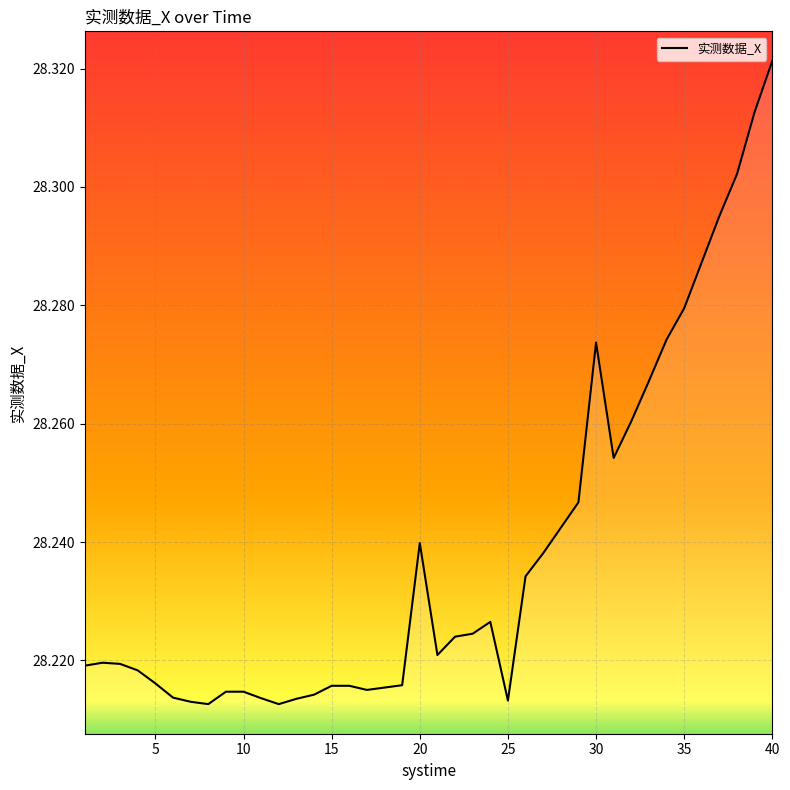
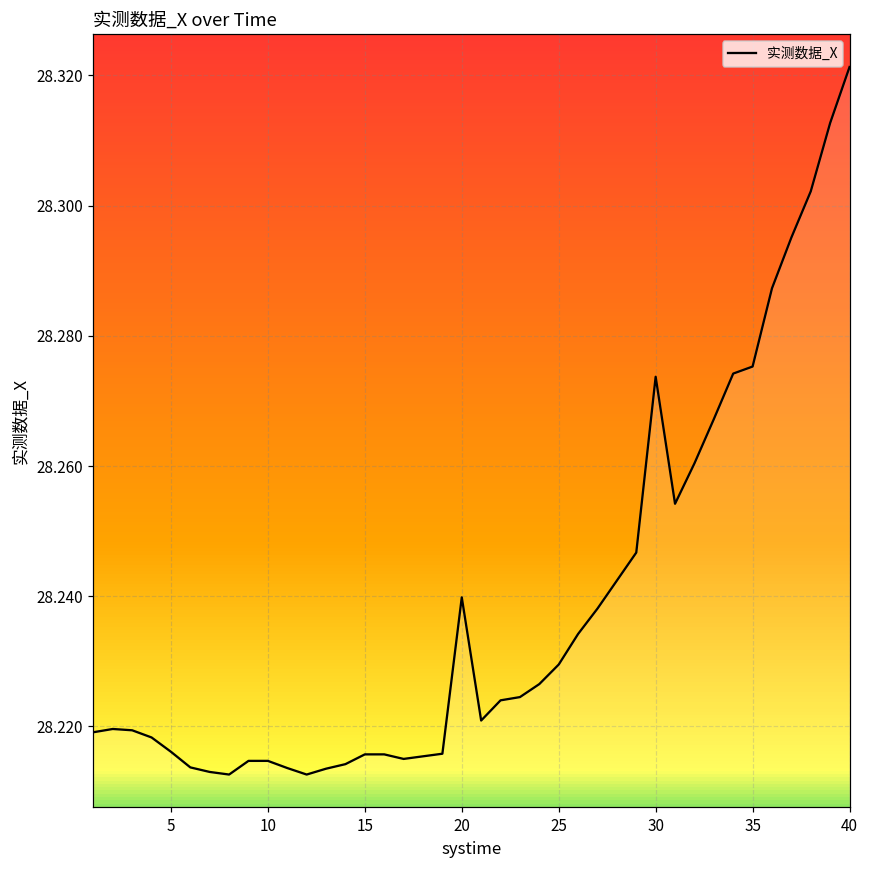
  {
    "5": 28.216,
    "10": 28.215,
    "15": 28.216,
    "20": 28.240,
-   "25": 28.213,
+   "25": 28.229,
    "30": 28.274,
-   "35": 28.279,
+   "35": 28.275,
    "40": 28.321
  }
